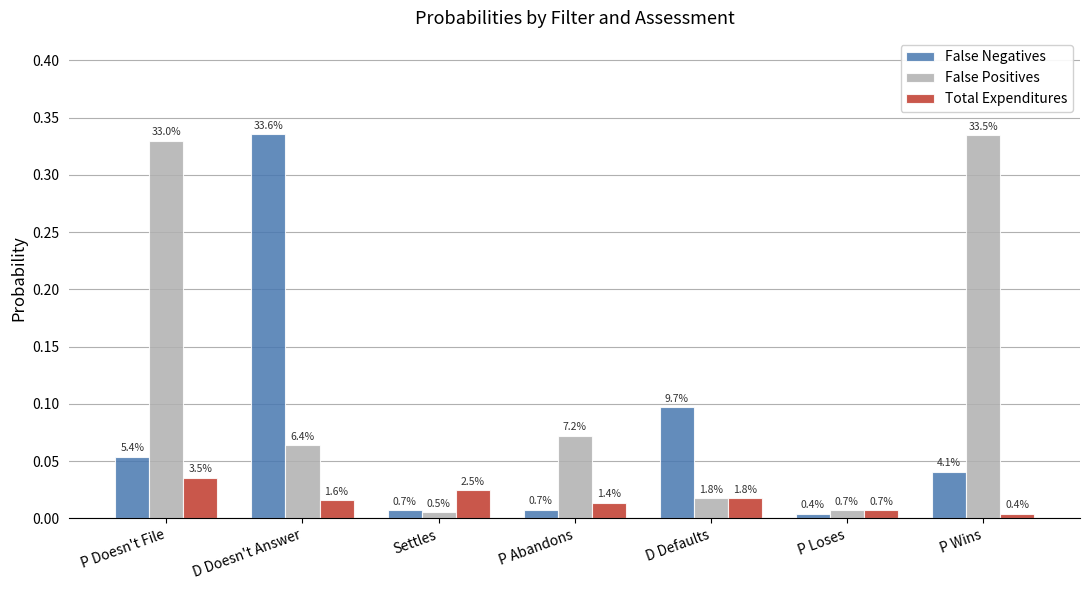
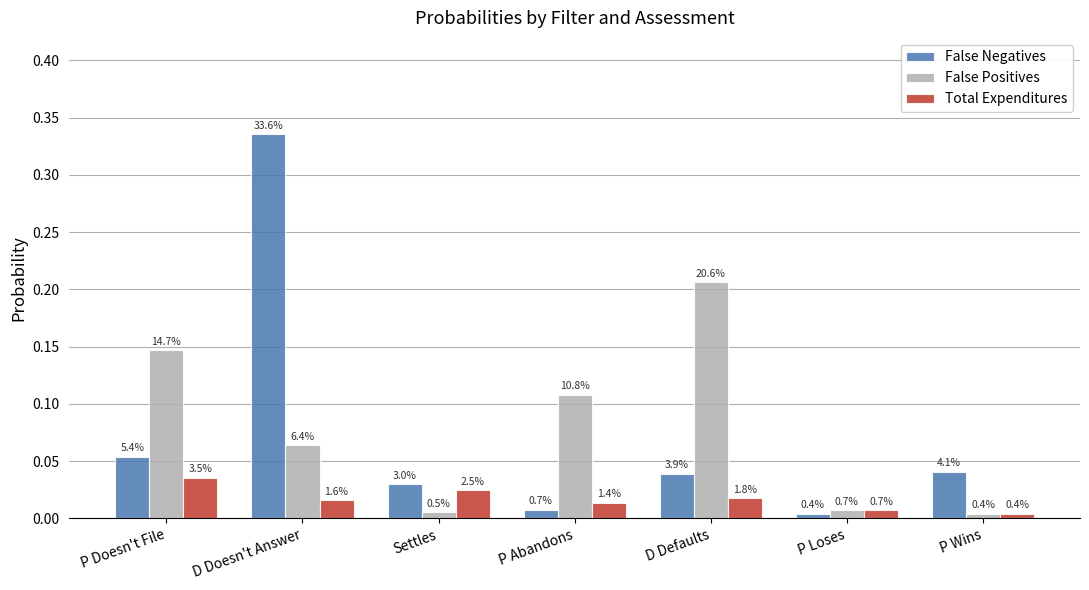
  {
    "False Negatives": {
      "P Doesn't File": "5.4%",
      "D Doesn't Answer": "33.6%",
-     "Settles": "0.7%",
+     "Settles": "3.0%",
      "P Abandons": "0.7%",
-     "D Defaults": "9.7%",
+     "D Defaults": "3.9%",
      "P Loses": "0.4%",
      "P Wins": "4.1%"
    },
    "False Positives": {
-     "P Doesn't File": "33.0%",
+     "P Doesn't File": "14.7%",
      "D Doesn't Answer": "6.4%",
      "Settles": "0.5%",
-     "P Abandons": "7.2%",
-     "D Defaults": "1.8%",
+     "P Abandons": "10.8%",
+     "D Defaults": "20.6%",
      "P Loses": "0.7%",
-     "P Wins": "33.5%"
+     "P Wins": "0.4%"
    },
    "Total Expenditures": {
      "P Doesn't File": "3.5%",
      "D Doesn't Answer": "1.6%",
      "Settles": "2.5%",
      "P Abandons": "1.4%",
      "D Defaults": "1.8%",
      "P Loses": "0.7%",
      "P Wins": "0.4%"
    }
  }
